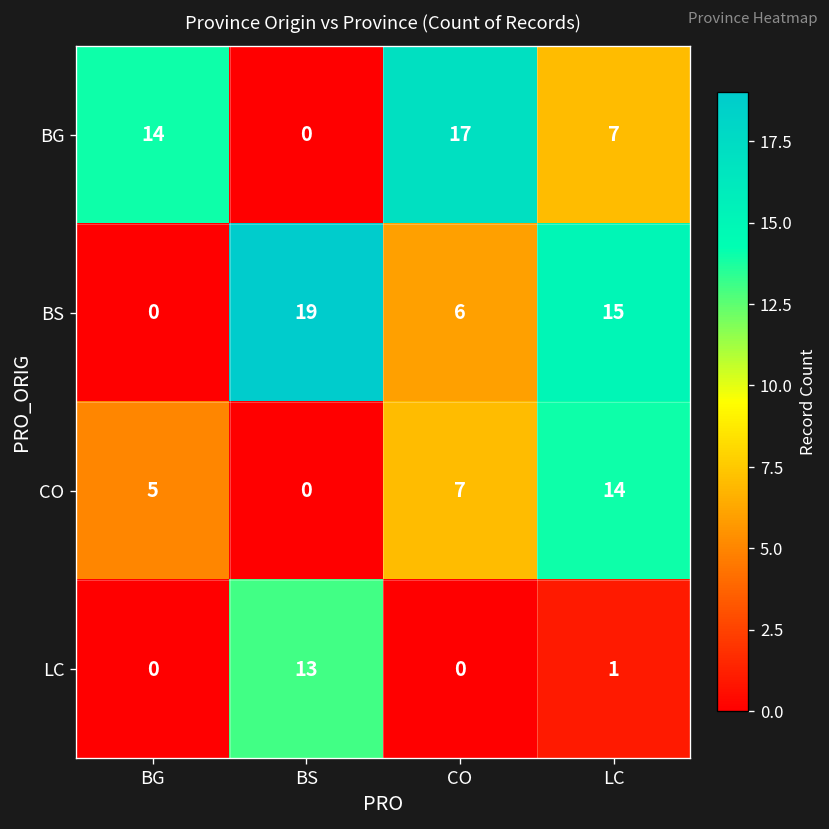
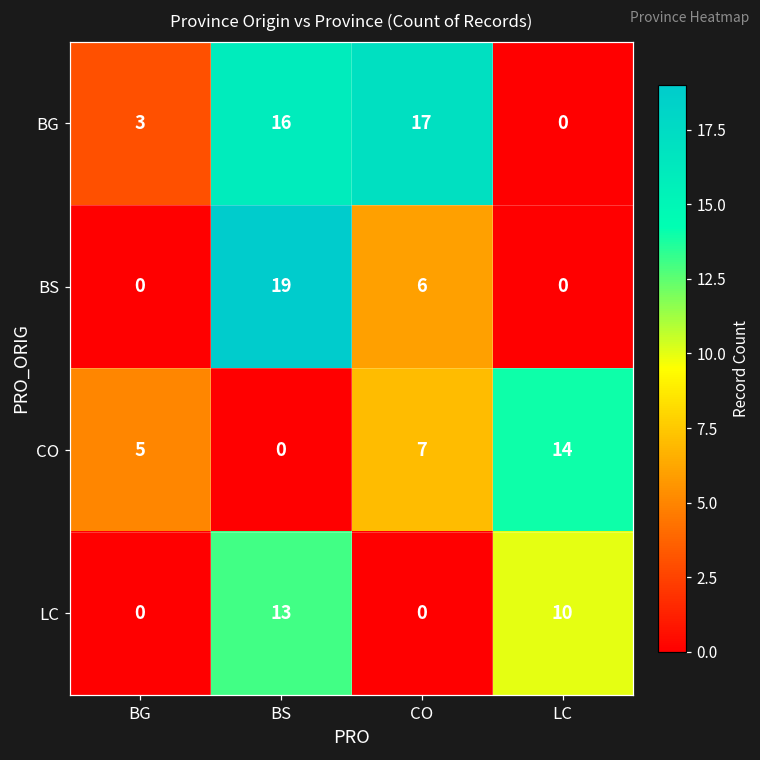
  {
    "BG": {
-     "BG": 14,
-     "BS": 0,
+     "BG": 3,
+     "BS": 16,
      "CO": 17,
-     "LC": 7
+     "LC": 0
    },
    "BS": {
      "BG": 0,
      "BS": 19,
      "CO": 6,
-     "LC": 15
+     "LC": 0
    },
    "CO": {
      "BG": 5,
      "BS": 0,
      "CO": 7,
      "LC": 14
    },
    "LC": {
      "BG": 0,
      "BS": 13,
      "CO": 0,
-     "LC": 1
+     "LC": 10
    }
  }
